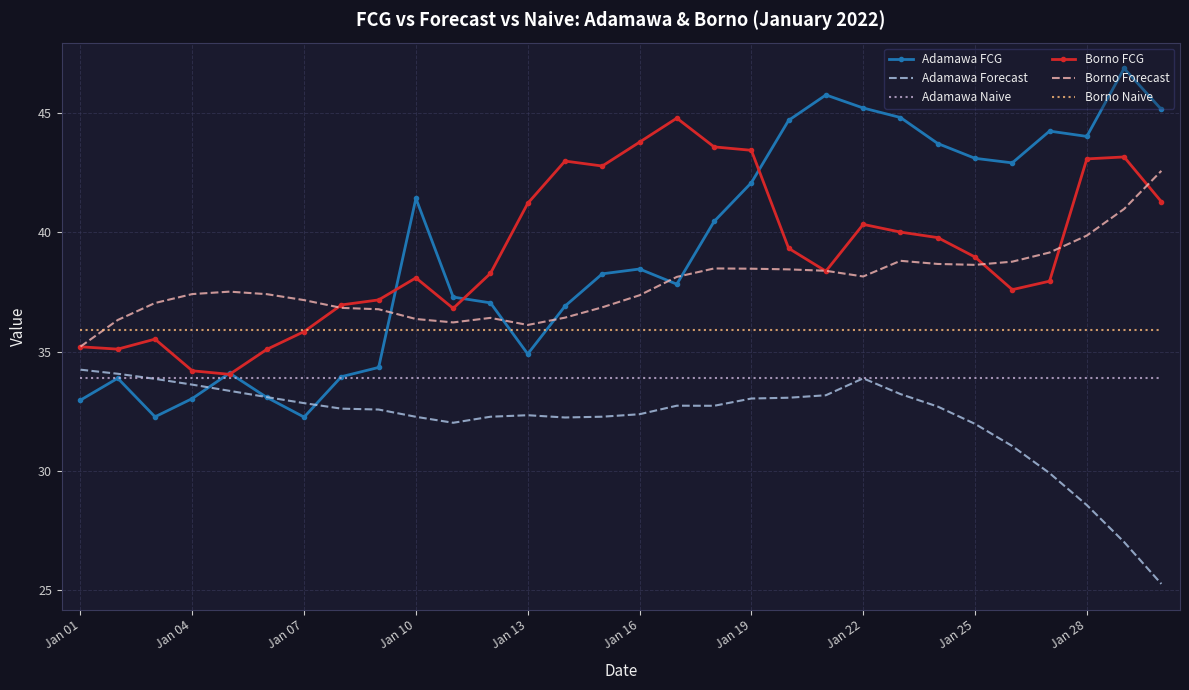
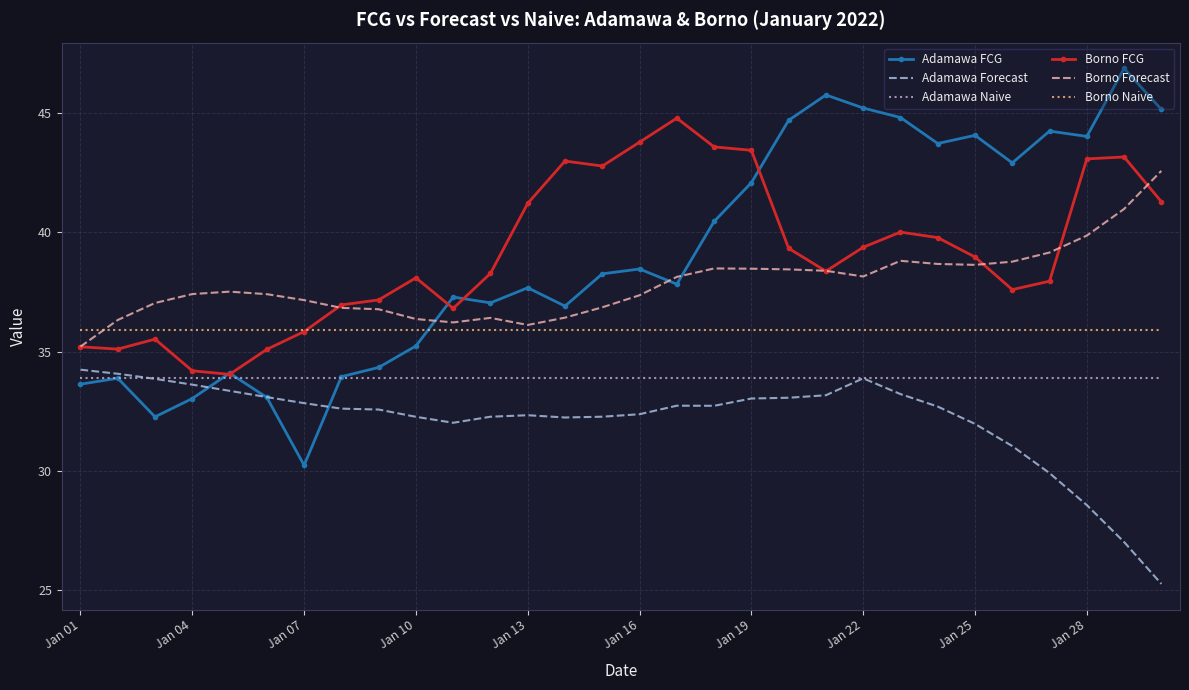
  {
    "Adamawa FCG": {
-     "Jan 01": 33.0,
+     "Jan 01": 33.6,
      "Jan 04": 33.0,
-     "Jan 07": 32.3,
-     "Jan 10": 41.4,
-     "Jan 13": 34.9,
+     "Jan 07": 30.2,
+     "Jan 10": 35.2,
+     "Jan 13": 37.7,
      "Jan 16": 38.5,
      "Jan 19": 42.1,
      "Jan 22": 45.2,
-     "Jan 25": 43.1,
+     "Jan 25": 44.1,
      "Jan 28": 44.0
    },
    "Borno FCG": {
      "Jan 04": 34.2,
      "Jan 10": 38.1,
      "Jan 13": 41.2,
      "Jan 16": 43.8,
      "Jan 19": 43.4,
-     "Jan 22": 40.3,
+     "Jan 22": 39.4,
      "Jan 25": 39.0,
      "Jan 28": 43.1
    }
  }
